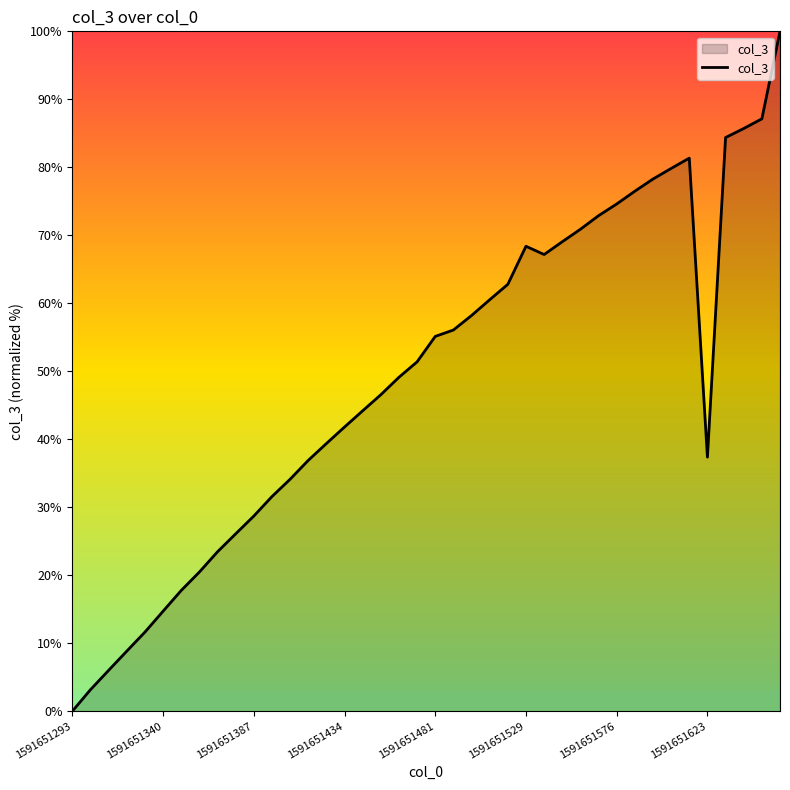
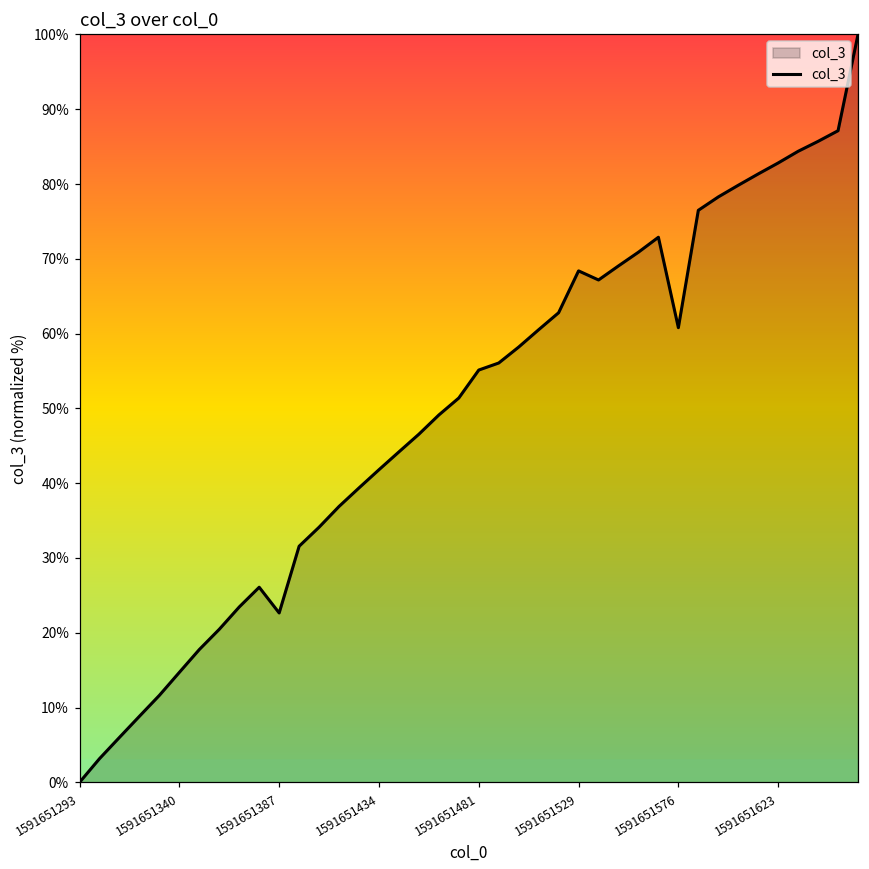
  {
    "1591651340": "15%",
-   "1591651387": "29%",
+   "1591651387": "23%",
    "1591651434": "42%",
    "1591651481": "55%",
    "1591651529": "68%",
-   "1591651576": "75%",
-   "1591651623": "37%"
+   "1591651576": "61%",
+   "1591651623": "83%"
  }
